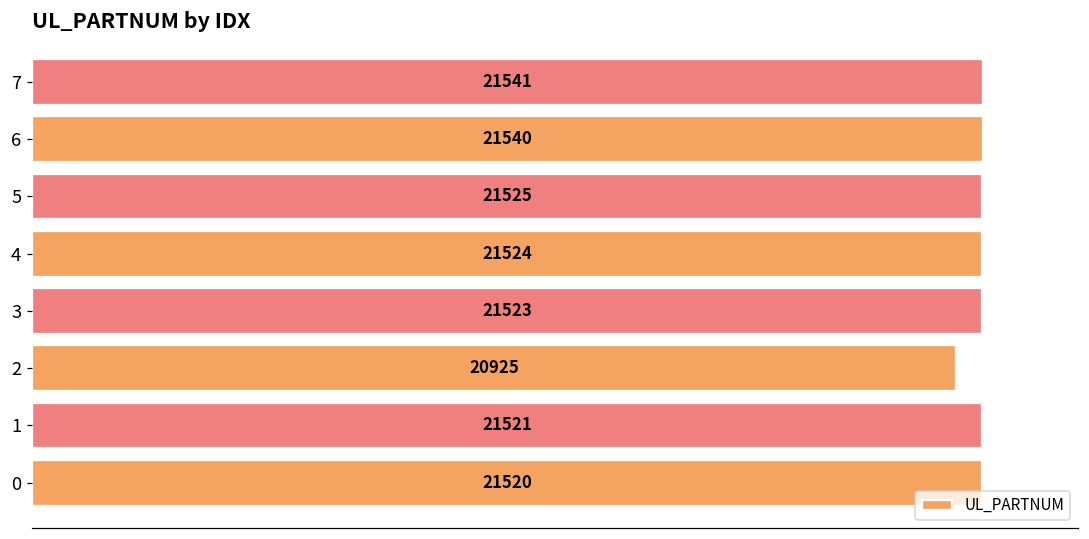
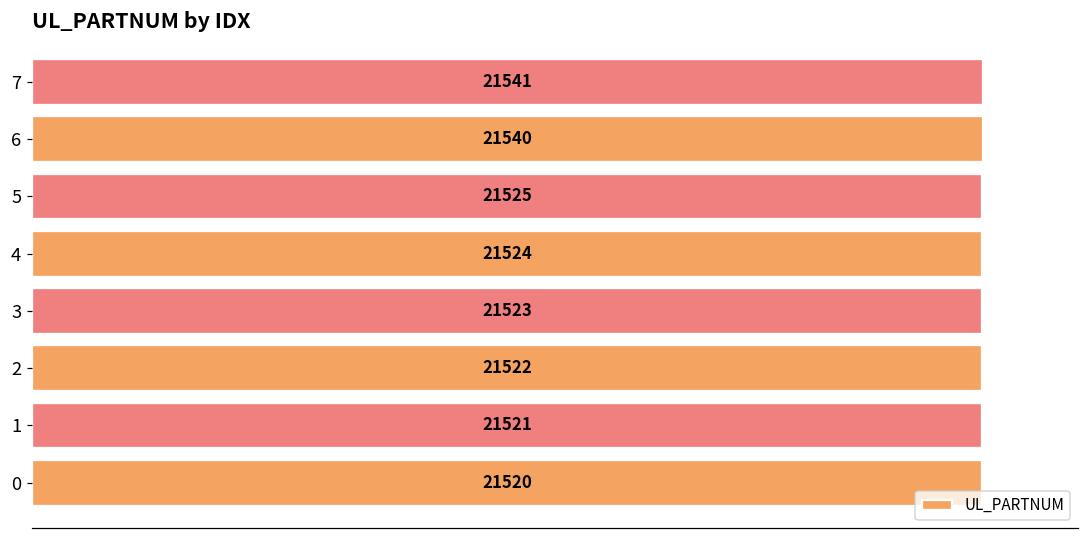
  {
    "7": 21541,
    "6": 21540,
    "5": 21525,
    "4": 21524,
    "3": 21523,
-   "2": 20925,
+   "2": 21522,
    "1": 21521,
    "0": 21520
  }
